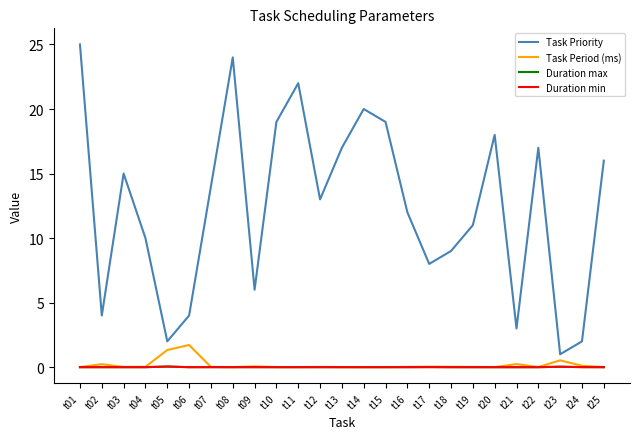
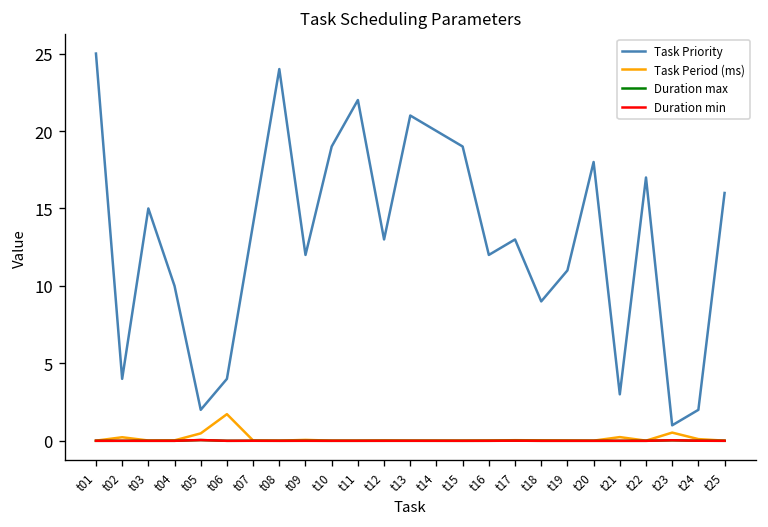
  {
    "Task Priority": {
      "t01": 25,
      "t02": 4,
      "t03": 15,
      "t04": 10,
      "t05": 2,
      "t06": 4,
      "t07": 14,
      "t08": 24,
-     "t09": 6,
+     "t09": 12,
      "t10": 19,
      "t11": 22,
      "t12": 13,
-     "t13": 17,
+     "t13": 21,
      "t14": 20,
      "t15": 19,
      "t16": 12,
-     "t17": 8,
+     "t17": 13,
      "t18": 9,
      "t19": 11,
      "t20": 18,
      "t21": 3,
      "t22": 17,
      "t23": 1,
      "t24": 2,
      "t25": 16
    },
    "Task Period (ms)": {
      "t02": 0.2,
-     "t05": 1.3,
+     "t05": 0.5,
      "t06": 1.7,
      "t21": 0.2,
      "t23": 0.5
    },
    "Duration min": {
      "t02": 0.0,
      "t05": 0.0,
      "t06": 0.0,
      "t21": 0.0,
      "t23": 0.0
    }
  }
